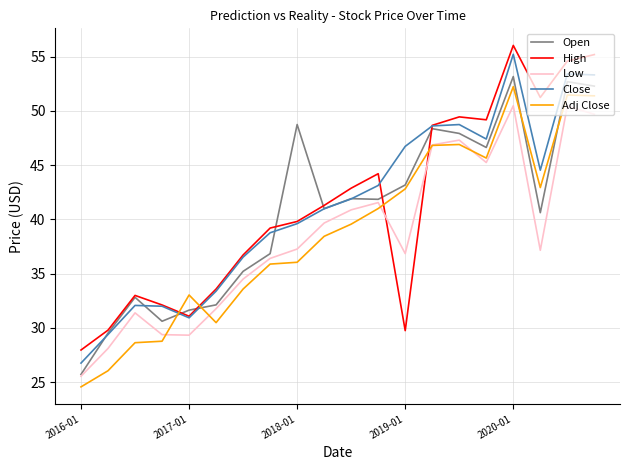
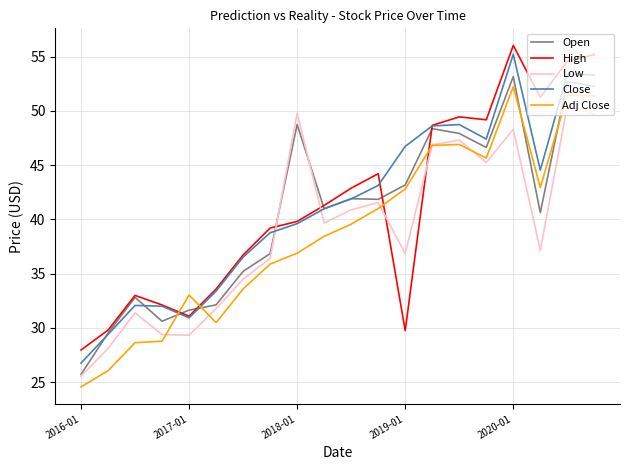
  {
    "Open": {
      "2017-01": 31.6,
      "2018-01": 48.7,
      "2019-01": 43.2,
      "2020-01": 53.2
    },
    "High": {
      "2016-01": 28.0,
      "2019-01": 29.8,
      "2020-01": 56.0
    },
    "Low": {
      "2017-01": 29.3,
-     "2018-01": 37.3,
+     "2018-01": 49.8,
      "2019-01": 36.8,
-     "2020-01": 50.5
+     "2020-01": 48.3
    },
    "Close": {
      "2016-01": 26.8,
      "2019-01": 46.7,
      "2020-01": 55.2
    },
    "Adj Close": {
      "2016-01": 24.6,
      "2017-01": 33.0,
-     "2018-01": 36.0,
+     "2018-01": 36.9,
      "2019-01": 42.8,
      "2020-01": 52.2
    }
  }
